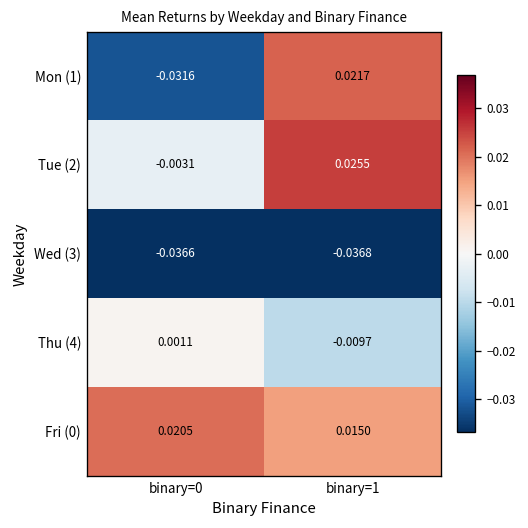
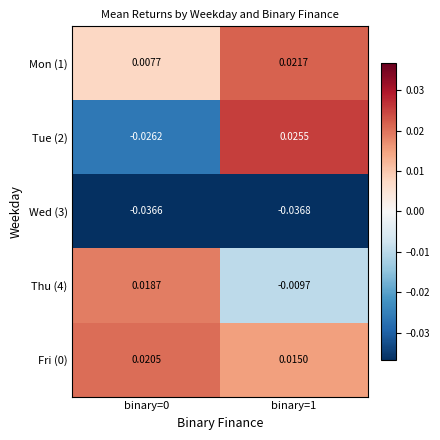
  {
    "Mon (1)": {
-     "binary=0": -0.0316,
+     "binary=0": 0.0077,
      "binary=1": 0.0217
    },
    "Tue (2)": {
-     "binary=0": -0.0031,
+     "binary=0": -0.0262,
      "binary=1": 0.0255
    },
    "Wed (3)": {
      "binary=0": -0.0366,
      "binary=1": -0.0368
    },
    "Thu (4)": {
-     "binary=0": 0.0011,
+     "binary=0": 0.0187,
      "binary=1": -0.0097
    },
    "Fri (0)": {
      "binary=0": 0.0205,
      "binary=1": 0.0150
    }
  }
